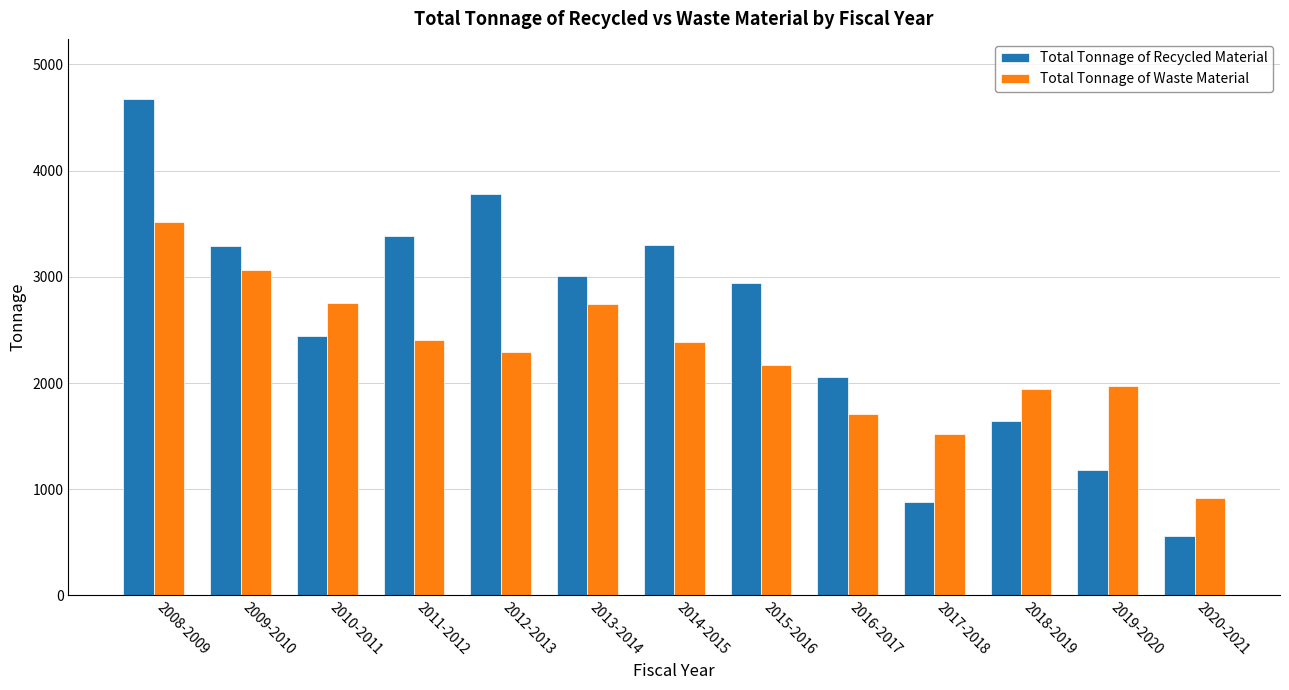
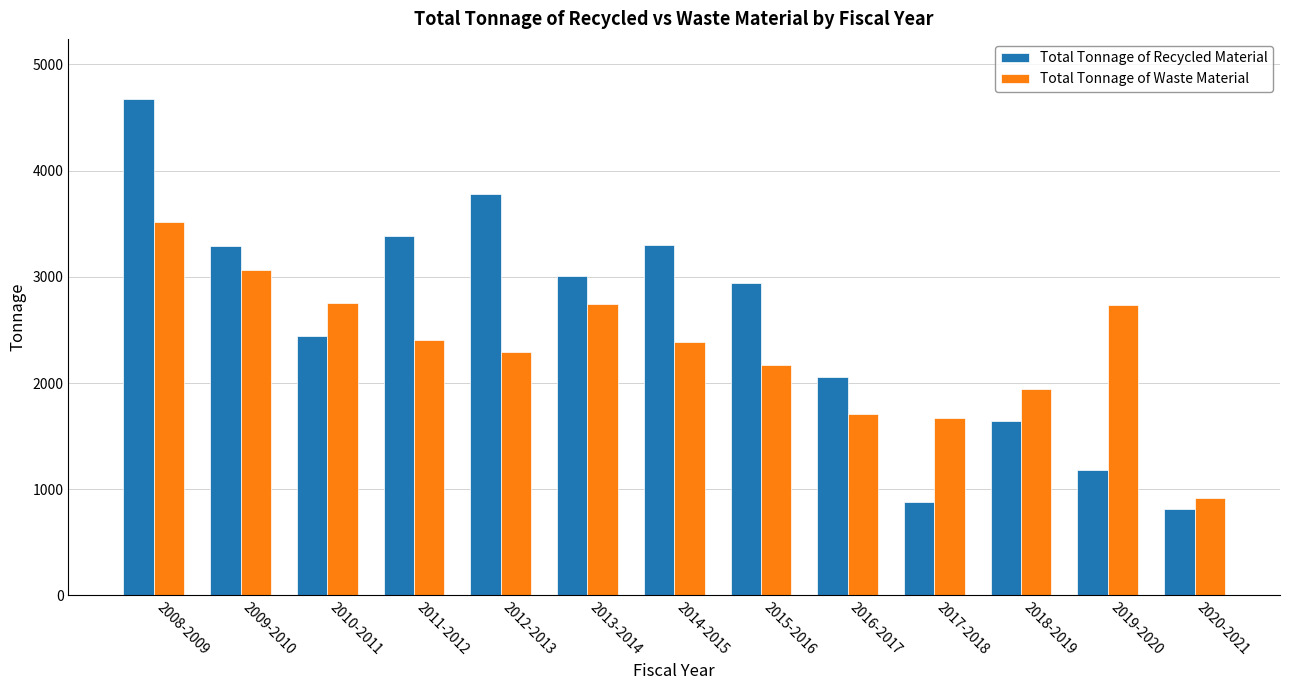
  {
    "Total Tonnage of Recycled Material": {
      "2008-2009": 4680,
      "2009-2010": 3300,
      "2010-2011": 2450,
      "2011-2012": 3390,
      "2012-2013": 3780,
      "2013-2014": 3010,
      "2014-2015": 3300,
      "2015-2016": 2940,
      "2016-2017": 2060,
      "2017-2018": 880,
      "2018-2019": 1650,
      "2019-2020": 1180,
-     "2020-2021": 560
+     "2020-2021": 810
    },
    "Total Tonnage of Waste Material": {
      "2008-2009": 3520,
      "2009-2010": 3070,
      "2010-2011": 2750,
      "2011-2012": 2410,
      "2012-2013": 2290,
      "2013-2014": 2740,
      "2014-2015": 2390,
      "2015-2016": 2170,
      "2016-2017": 1700,
-     "2017-2018": 1520,
+     "2017-2018": 1670,
      "2018-2019": 1950,
-     "2019-2020": 1970,
+     "2019-2020": 2730,
      "2020-2021": 920
    }
  }
